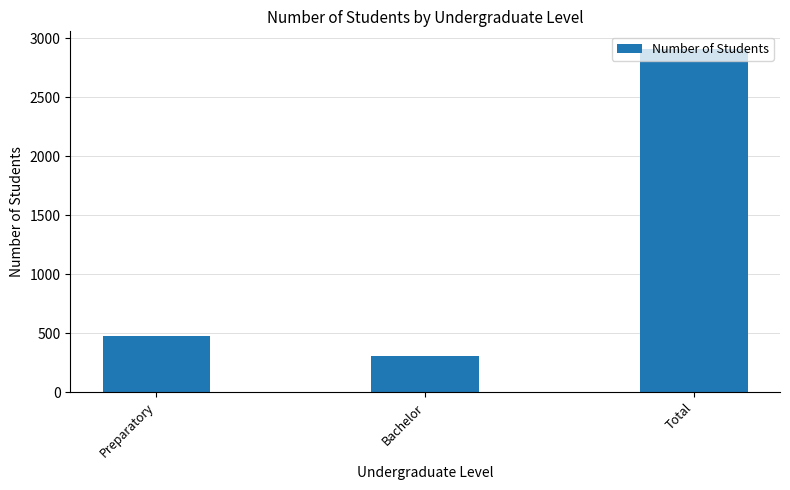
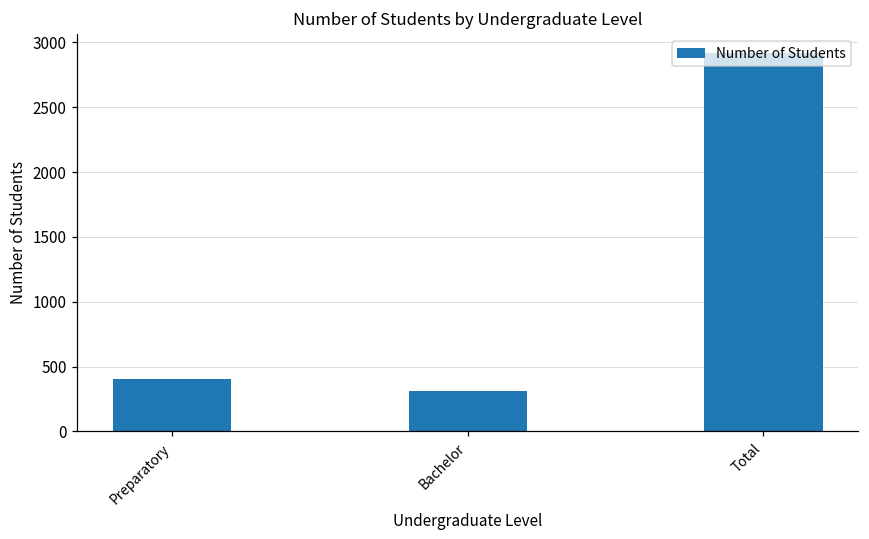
  {
-   "Preparatory": 470,
+   "Preparatory": 400,
    "Bachelor": 310
  }
